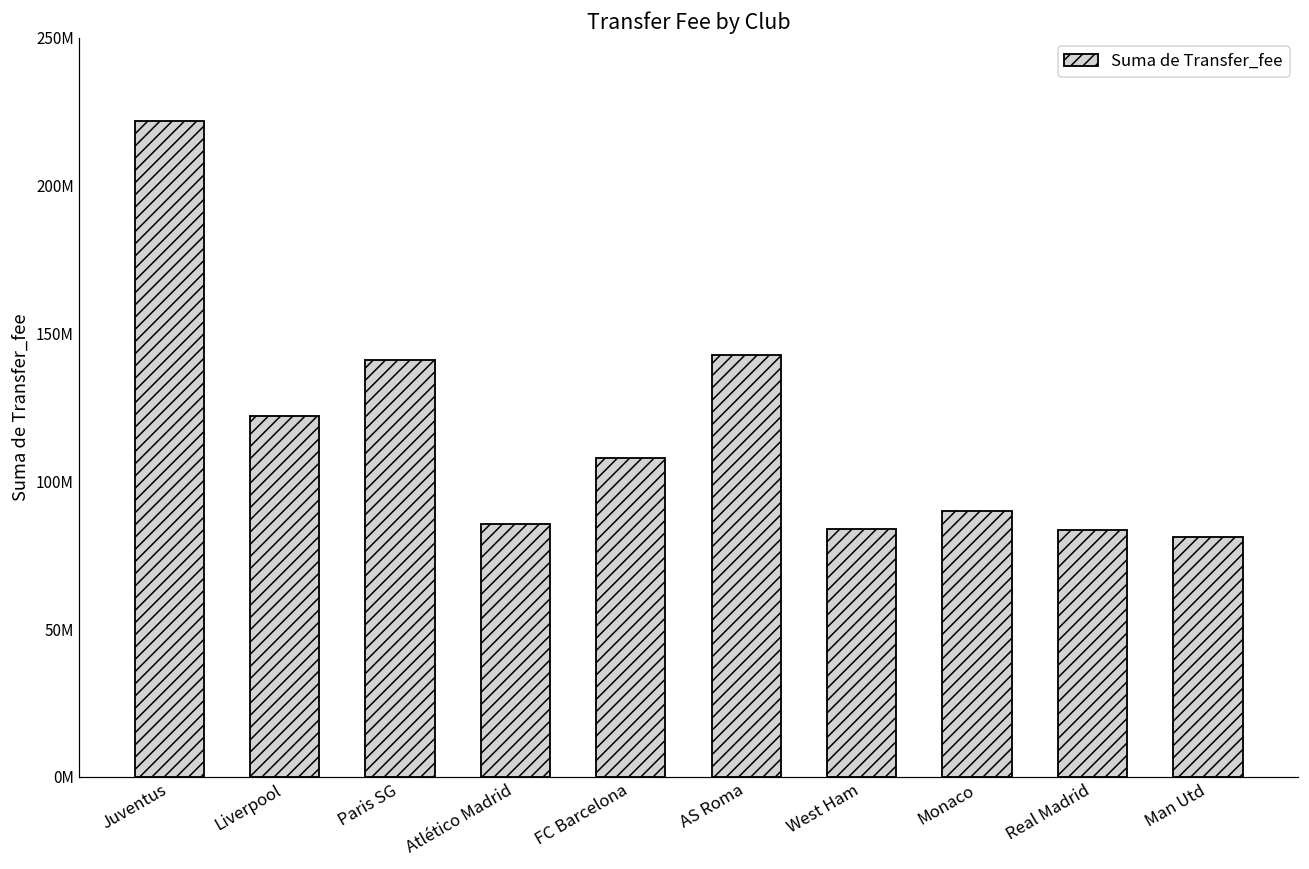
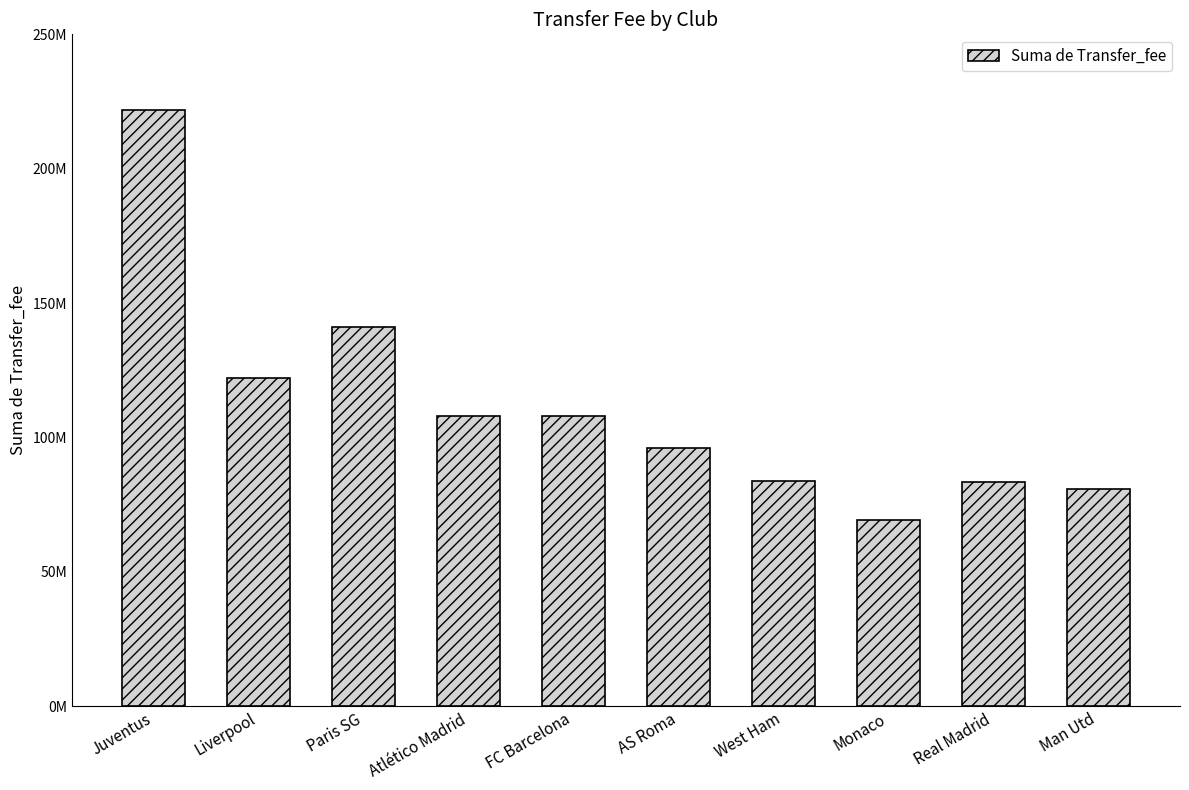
  {
    "Juventus": 222000000,
    "Liverpool": 122000000,
    "Paris SG": 141000000,
-   "Atlético Madrid": 85000000,
+   "Atlético Madrid": 108000000,
    "FC Barcelona": 108000000,
-   "AS Roma": 143000000,
+   "AS Roma": 96000000,
    "West Ham": 84000000,
-   "Monaco": 90000000,
+   "Monaco": 69000000,
    "Real Madrid": 84000000,
    "Man Utd": 81000000
  }
